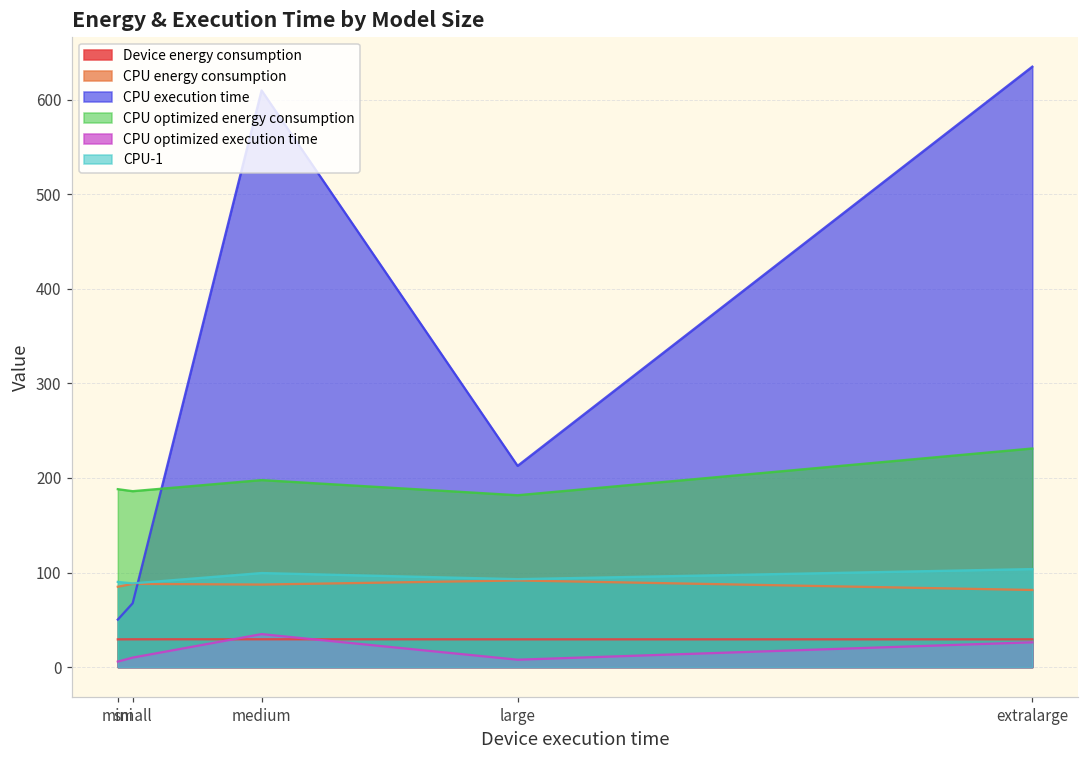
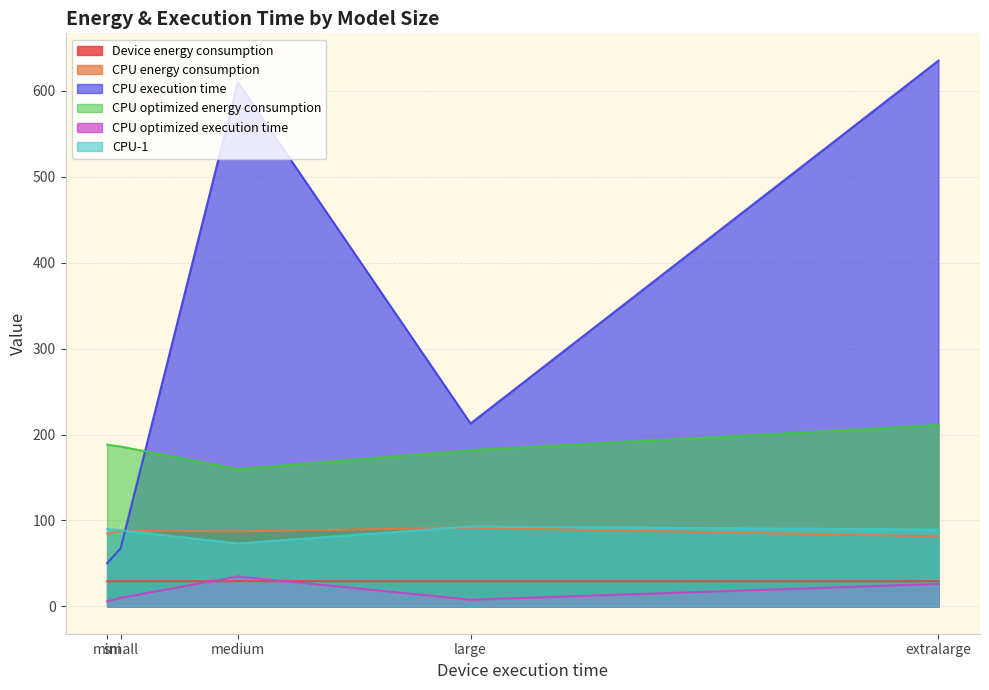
  {
    "CPU execution time": {
      "large": 210,
      "extralarge": 640
    },
    "CPU optimized energy consumption": {
-     "medium": 200,
+     "medium": 160,
      "large": 180,
-     "extralarge": 230
+     "extralarge": 210
    },
    "CPU optimized execution time": {
      "medium": 30,
      "large": 10,
      "extralarge": 30
    },
    "CPU-1": {
-     "medium": 100,
-     "extralarge": 100
+     "medium": 70,
+     "extralarge": 90
    }
  }
